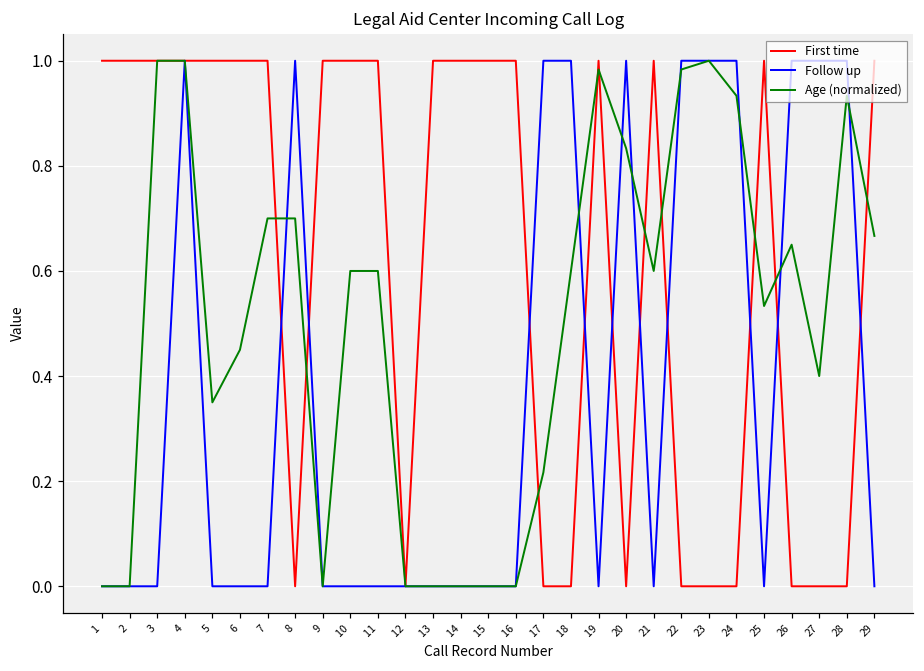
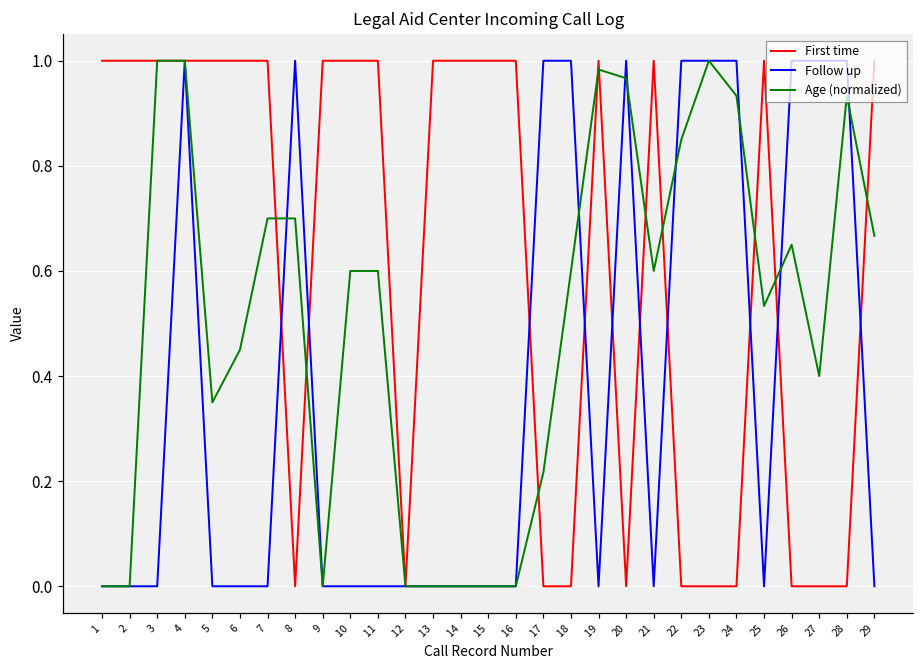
  {
    "First time": {
      "1": 1.00,
      "2": 1.00,
      "5": 1.00,
      "6": 1.00,
      "7": 1.00,
      "8": 0.00,
      "9": 1.00,
      "10": 1.00,
      "11": 1.00,
      "13": 1.00,
      "14": 1.00,
      "15": 1.00,
      "16": 1.00,
      "17": 0.00,
      "18": 0.00,
      "19": 1.00,
      "20": 0.00,
      "21": 1.00,
      "22": 0.00,
      "23": 0.00,
      "24": 0.00,
      "25": 1.00,
      "26": 0.00,
      "27": 0.00,
      "28": 0.00
    },
    "Follow up": {
      "3": 0.00,
      "5": 0.00,
      "6": 0.00,
      "7": 0.00,
      "8": 1.00,
      "10": 0.00,
      "11": 0.00,
      "17": 1.00,
      "18": 1.00,
      "19": 0.00,
      "20": 1.00,
      "21": 0.00,
      "22": 1.00,
      "24": 1.00,
      "25": 0.00,
      "29": 0.00
    },
    "Age (normalized)": {
      "5": 0.35,
      "6": 0.45,
      "7": 0.70,
      "8": 0.70,
      "10": 0.60,
      "11": 0.60,
      "17": 0.22,
      "18": 0.60,
      "19": 0.98,
-     "20": 0.83,
+     "20": 0.97,
      "21": 0.60,
-     "22": 0.98,
+     "22": 0.85,
      "24": 0.93,
      "25": 0.53,
      "26": 0.65,
      "27": 0.40,
      "29": 0.67
    }
  }
